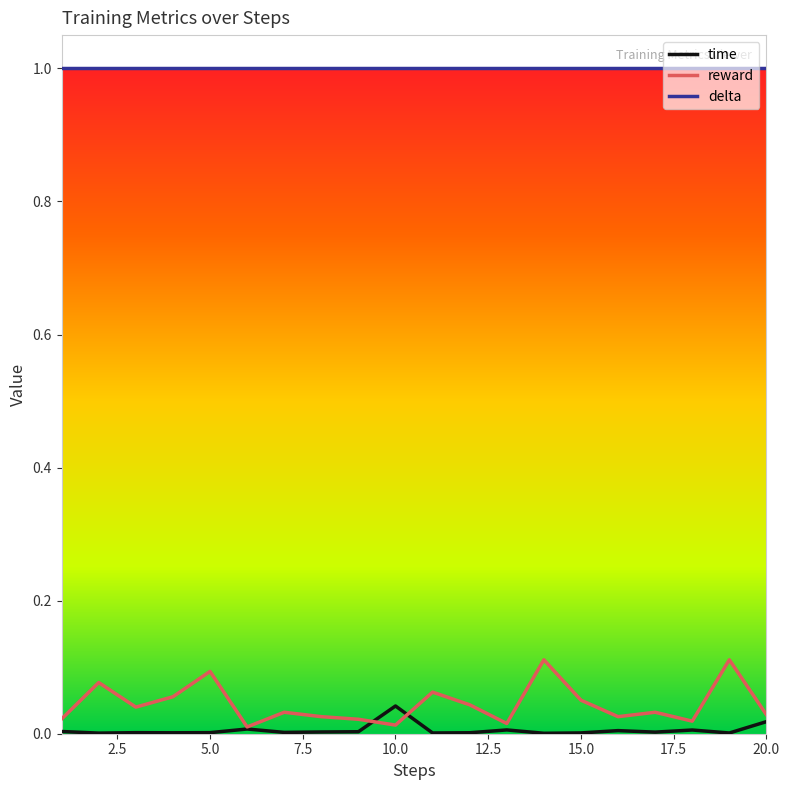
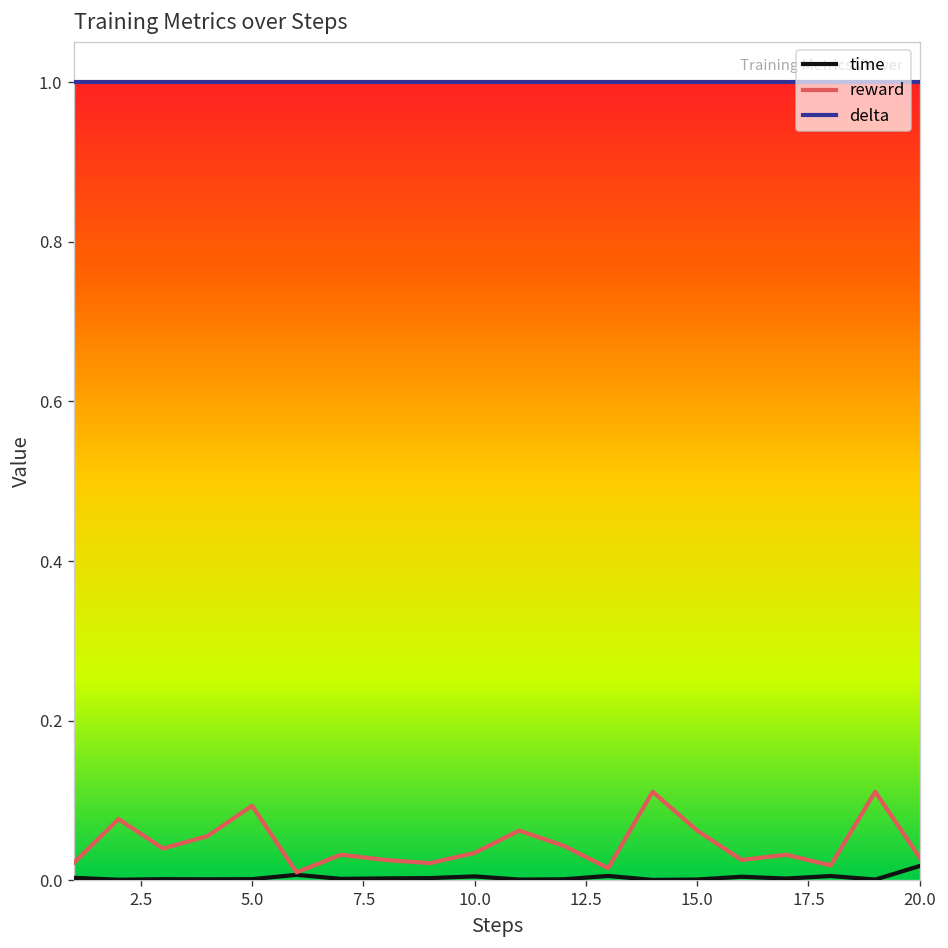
  {
    "time": {
      "5.0": 0.00,
-     "10.0": 0.04,
+     "10.0": 0.01,
      "15.0": 0.00,
      "20.0": 0.02
    },
    "reward": {
      "5.0": 0.09,
-     "10.0": 0.01,
-     "15.0": 0.05,
+     "10.0": 0.03,
+     "15.0": 0.06,
      "20.0": 0.03
    },
    "delta": {
      "5.0": 1.00,
      "10.0": 1.00,
      "15.0": 1.00,
      "20.0": 1.00
    }
  }
